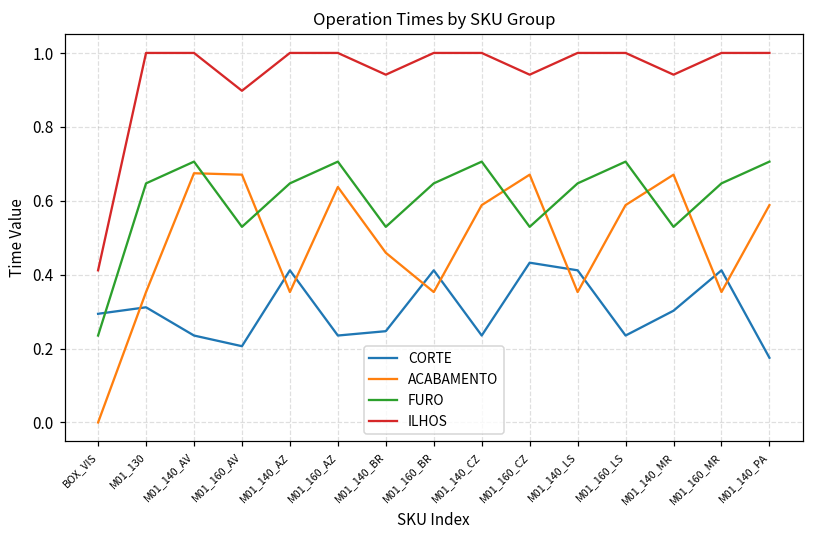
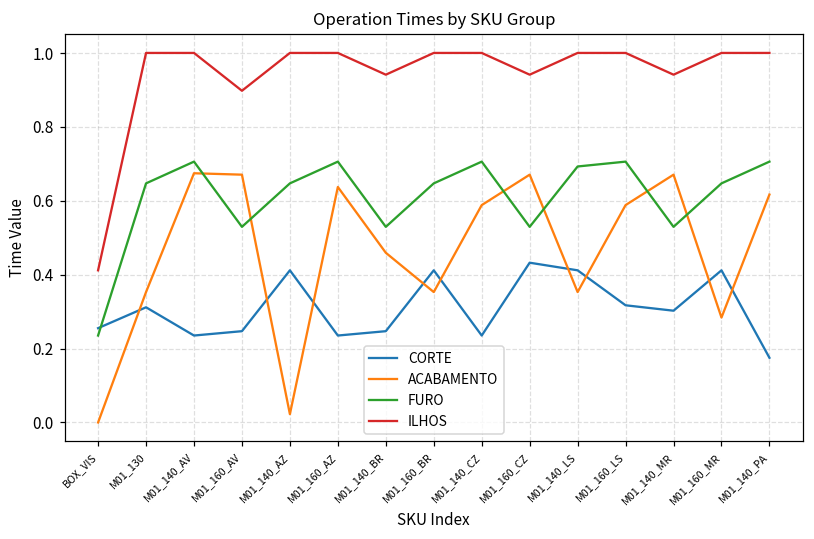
  {
    "CORTE": {
-     "BOX_VIS": 0.29,
+     "BOX_VIS": 0.26,
      "M01_130": 0.31,
      "M01_140_AV": 0.24,
-     "M01_160_AV": 0.21,
+     "M01_160_AV": 0.25,
      "M01_140_AZ": 0.41,
      "M01_160_AZ": 0.24,
      "M01_140_BR": 0.25,
      "M01_160_BR": 0.41,
      "M01_140_CZ": 0.24,
      "M01_160_CZ": 0.43,
      "M01_140_LS": 0.41,
-     "M01_160_LS": 0.24,
+     "M01_160_LS": 0.32,
      "M01_140_MR": 0.30,
      "M01_160_MR": 0.41,
      "M01_140_PA": 0.18
    },
    "ACABAMENTO": {
      "BOX_VIS": 0.00,
      "M01_130": 0.35,
      "M01_140_AV": 0.67,
      "M01_160_AV": 0.67,
-     "M01_140_AZ": 0.35,
+     "M01_140_AZ": 0.02,
      "M01_160_AZ": 0.64,
      "M01_140_BR": 0.46,
      "M01_160_BR": 0.35,
      "M01_140_CZ": 0.59,
      "M01_160_CZ": 0.67,
      "M01_140_LS": 0.35,
      "M01_160_LS": 0.59,
      "M01_140_MR": 0.67,
-     "M01_160_MR": 0.35,
-     "M01_140_PA": 0.59
+     "M01_160_MR": 0.28,
+     "M01_140_PA": 0.62
    },
    "FURO": {
      "BOX_VIS": 0.24,
      "M01_130": 0.65,
      "M01_140_AV": 0.71,
      "M01_160_AV": 0.53,
      "M01_140_AZ": 0.65,
      "M01_160_AZ": 0.71,
      "M01_140_BR": 0.53,
      "M01_160_BR": 0.65,
      "M01_140_CZ": 0.71,
      "M01_160_CZ": 0.53,
-     "M01_140_LS": 0.65,
+     "M01_140_LS": 0.69,
      "M01_160_LS": 0.71,
      "M01_140_MR": 0.53,
      "M01_160_MR": 0.65,
      "M01_140_PA": 0.71
    },
    "ILHOS": {
      "BOX_VIS": 0.41,
      "M01_130": 1.00,
      "M01_140_AV": 1.00,
      "M01_160_AV": 0.90,
      "M01_140_AZ": 1.00,
      "M01_160_AZ": 1.00,
      "M01_140_BR": 0.94,
      "M01_160_BR": 1.00,
      "M01_140_CZ": 1.00,
      "M01_160_CZ": 0.94,
      "M01_140_LS": 1.00,
      "M01_160_LS": 1.00,
      "M01_140_MR": 0.94,
      "M01_160_MR": 1.00,
      "M01_140_PA": 1.00
    }
  }
